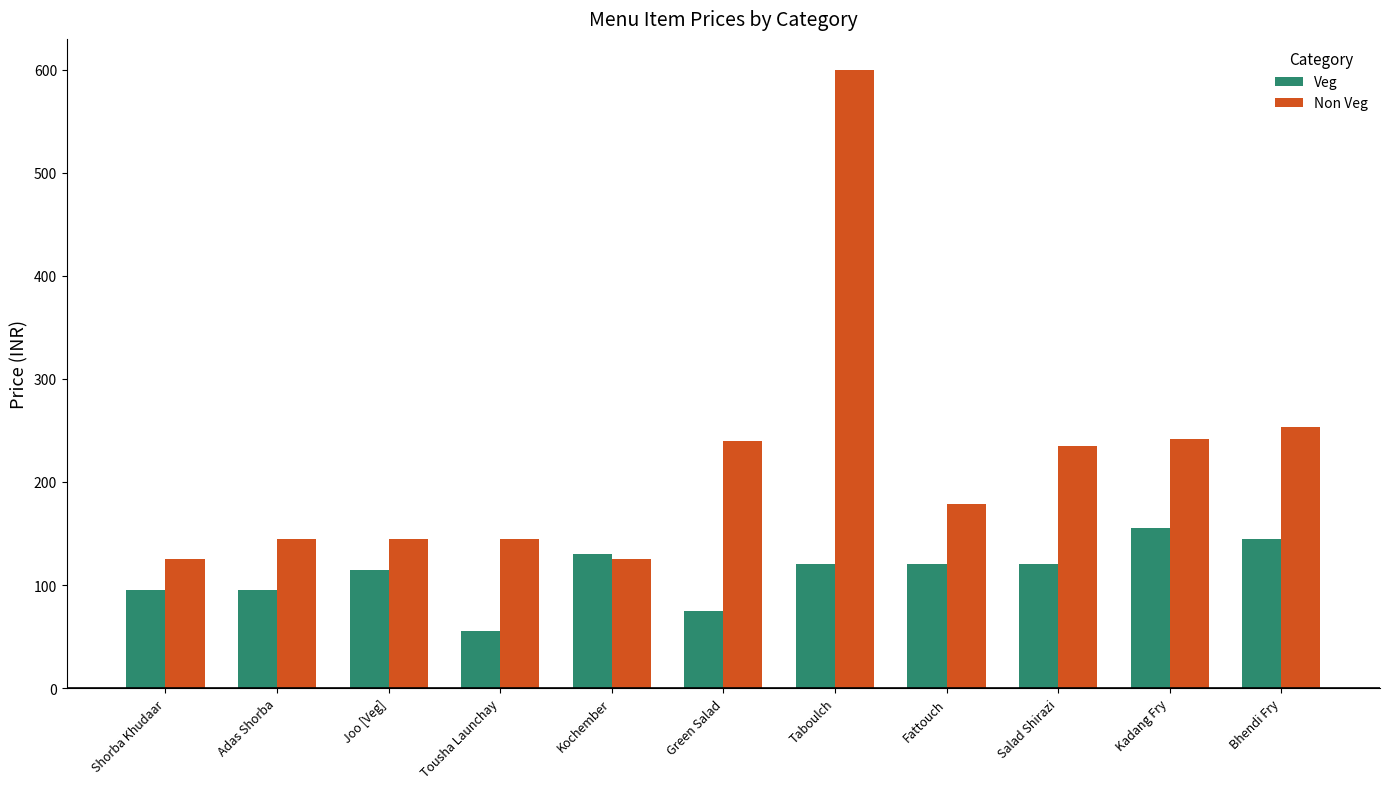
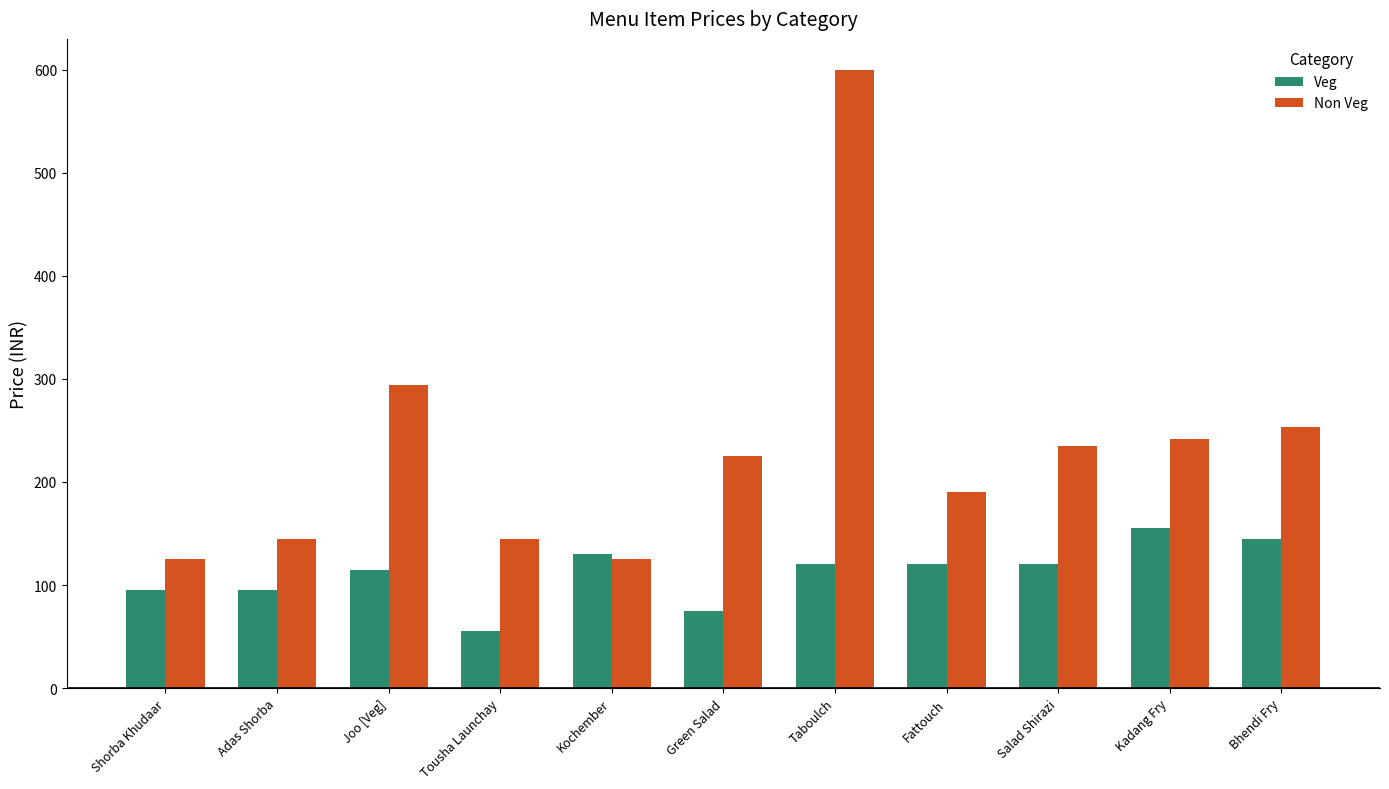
  {
    "Veg": {
      "Shorba Khudaar": 95,
      "Adas Shorba": 95,
      "Joo [Veg]": 115,
      "Tousha Launchay": 55,
      "Kochember": 130,
      "Green Salad": 75,
      "Taboulch": 120,
      "Fattouch": 120,
      "Salad Shirazi": 120,
      "Kadang Fry": 155,
      "Bhendi Fry": 145
    },
    "Non Veg": {
      "Shorba Khudaar": 125,
      "Adas Shorba": 145,
-     "Joo [Veg]": 145,
+     "Joo [Veg]": 294,
      "Tousha Launchay": 145,
      "Kochember": 125,
-     "Green Salad": 240,
+     "Green Salad": 225,
      "Taboulch": 600,
-     "Fattouch": 179,
+     "Fattouch": 190,
      "Salad Shirazi": 235,
      "Kadang Fry": 242,
      "Bhendi Fry": 253
    }
  }
